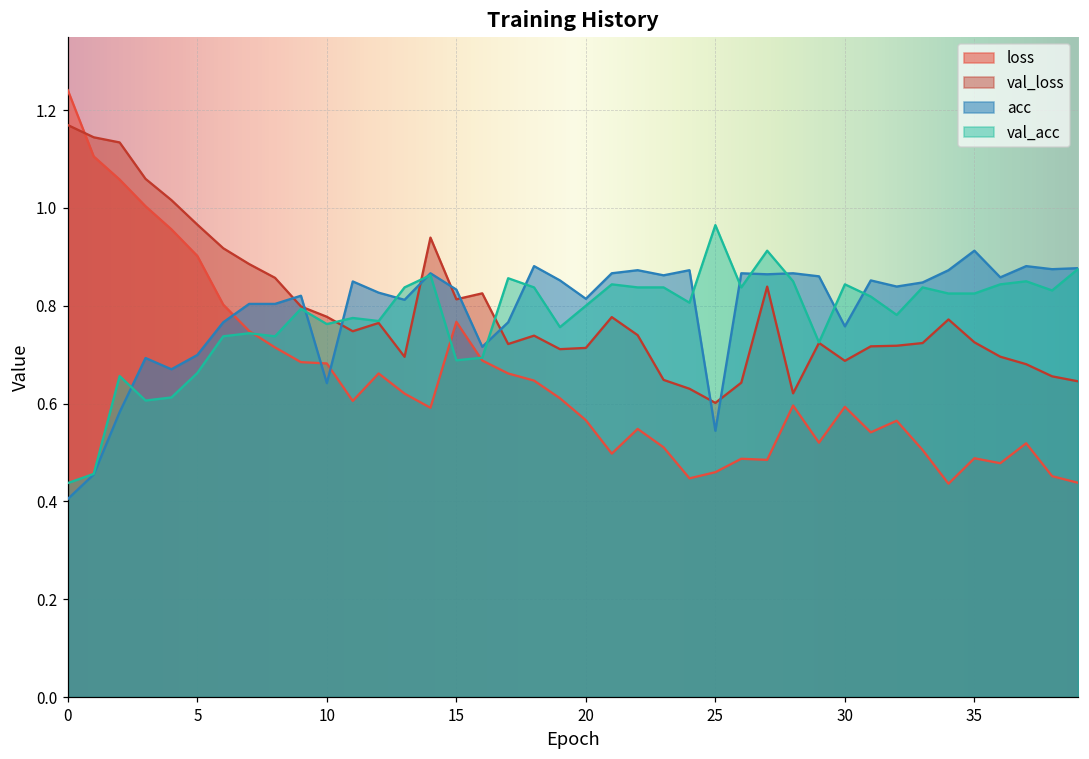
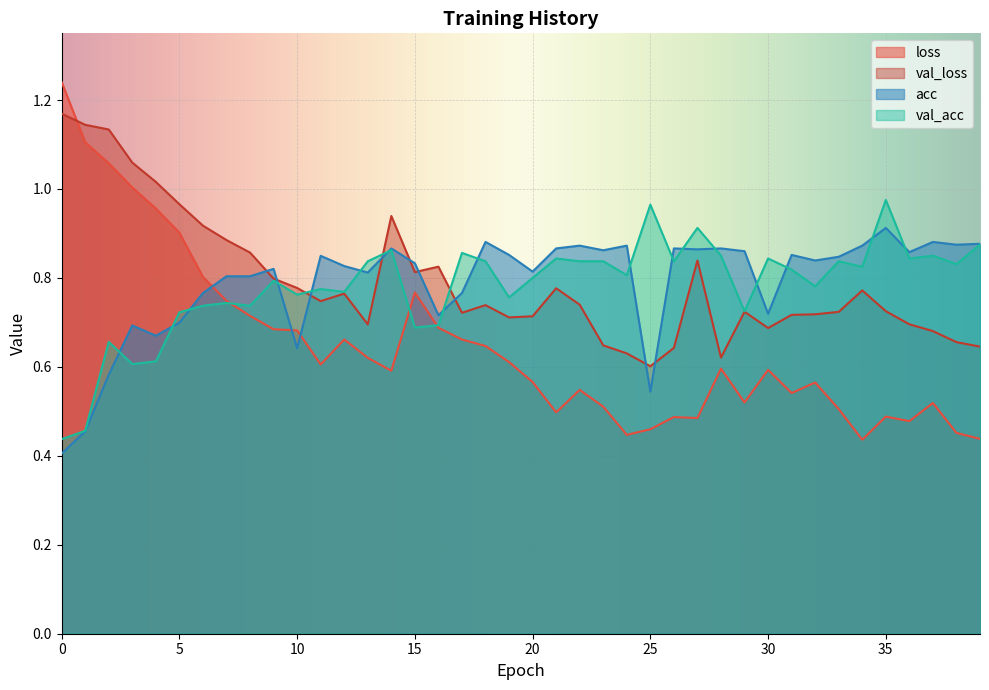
  {
    "acc": {
      "0": 0.41,
      "5": 0.70,
      "10": 0.64,
      "15": 0.83,
      "20": 0.81,
      "25": 0.54,
-     "30": 0.76,
+     "30": 0.72,
      "35": 0.91
    },
    "val_acc": {
      "0": 0.44,
-     "5": 0.66,
+     "5": 0.72,
      "10": 0.76,
      "15": 0.69,
      "20": 0.80,
      "25": 0.96,
      "30": 0.84,
-     "35": 0.82
+     "35": 0.98
    }
  }
